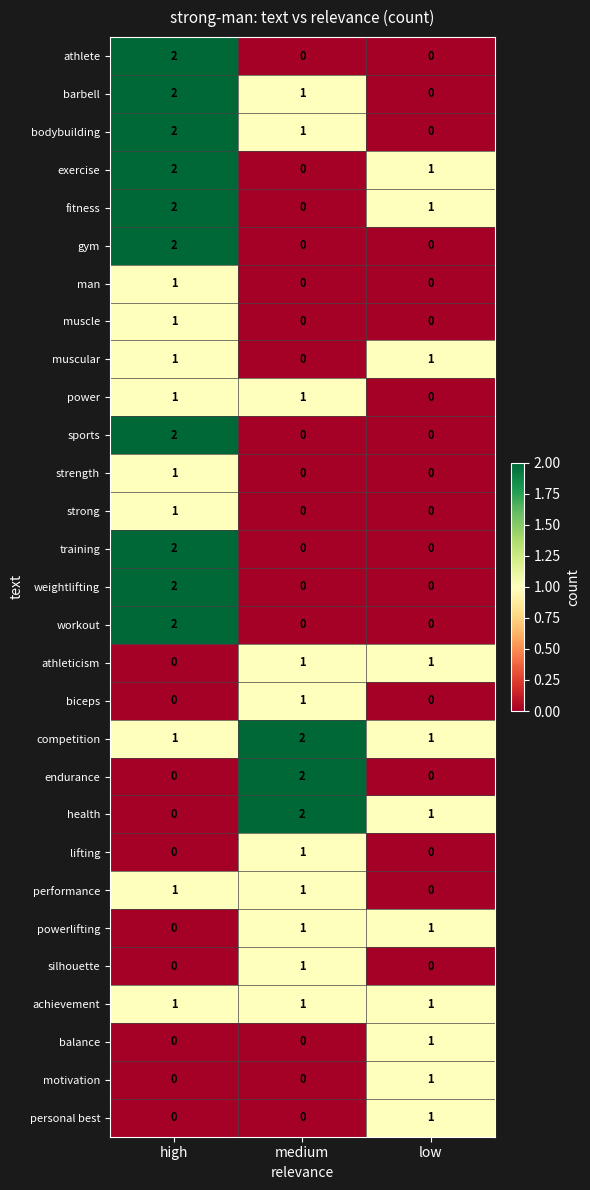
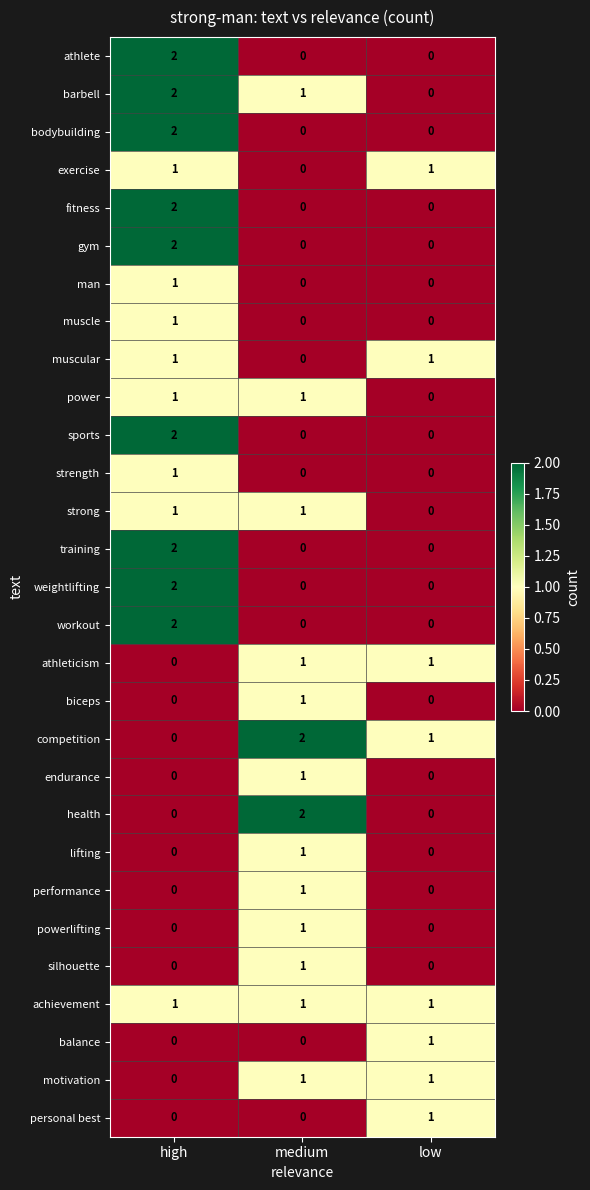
  {
    "athlete": {
      "high": 2,
      "medium": 0,
      "low": 0
    },
    "barbell": {
      "high": 2,
      "medium": 1,
      "low": 0
    },
    "bodybuilding": {
      "high": 2,
-     "medium": 1,
+     "medium": 0,
      "low": 0
    },
    "exercise": {
-     "high": 2,
+     "high": 1,
      "medium": 0,
      "low": 1
    },
    "fitness": {
      "high": 2,
      "medium": 0,
-     "low": 1
+     "low": 0
    },
    "gym": {
      "high": 2,
      "medium": 0,
      "low": 0
    },
    "man": {
      "high": 1,
      "medium": 0,
      "low": 0
    },
    "muscle": {
      "high": 1,
      "medium": 0,
      "low": 0
    },
    "muscular": {
      "high": 1,
      "medium": 0,
      "low": 1
    },
    "power": {
      "high": 1,
      "medium": 1,
      "low": 0
    },
    "sports": {
      "high": 2,
      "medium": 0,
      "low": 0
    },
    "strength": {
      "high": 1,
      "medium": 0,
      "low": 0
    },
    "strong": {
      "high": 1,
-     "medium": 0,
+     "medium": 1,
      "low": 0
    },
    "training": {
      "high": 2,
      "medium": 0,
      "low": 0
    },
    "weightlifting": {
      "high": 2,
      "medium": 0,
      "low": 0
    },
    "workout": {
      "high": 2,
      "medium": 0,
      "low": 0
    },
    "athleticism": {
      "high": 0,
      "medium": 1,
      "low": 1
    },
    "biceps": {
      "high": 0,
      "medium": 1,
      "low": 0
    },
    "competition": {
-     "high": 1,
+     "high": 0,
      "medium": 2,
      "low": 1
    },
    "endurance": {
      "high": 0,
-     "medium": 2,
+     "medium": 1,
      "low": 0
    },
    "health": {
      "high": 0,
      "medium": 2,
-     "low": 1
+     "low": 0
    },
    "lifting": {
      "high": 0,
      "medium": 1,
      "low": 0
    },
    "performance": {
-     "high": 1,
+     "high": 0,
      "medium": 1,
      "low": 0
    },
    "powerlifting": {
      "high": 0,
      "medium": 1,
-     "low": 1
+     "low": 0
    },
    "silhouette": {
      "high": 0,
      "medium": 1,
      "low": 0
    },
    "achievement": {
      "high": 1,
      "medium": 1,
      "low": 1
    },
    "balance": {
      "high": 0,
      "medium": 0,
      "low": 1
    },
    "motivation": {
      "high": 0,
-     "medium": 0,
+     "medium": 1,
      "low": 1
    },
    "personal best": {
      "high": 0,
      "medium": 0,
      "low": 1
    }
  }
